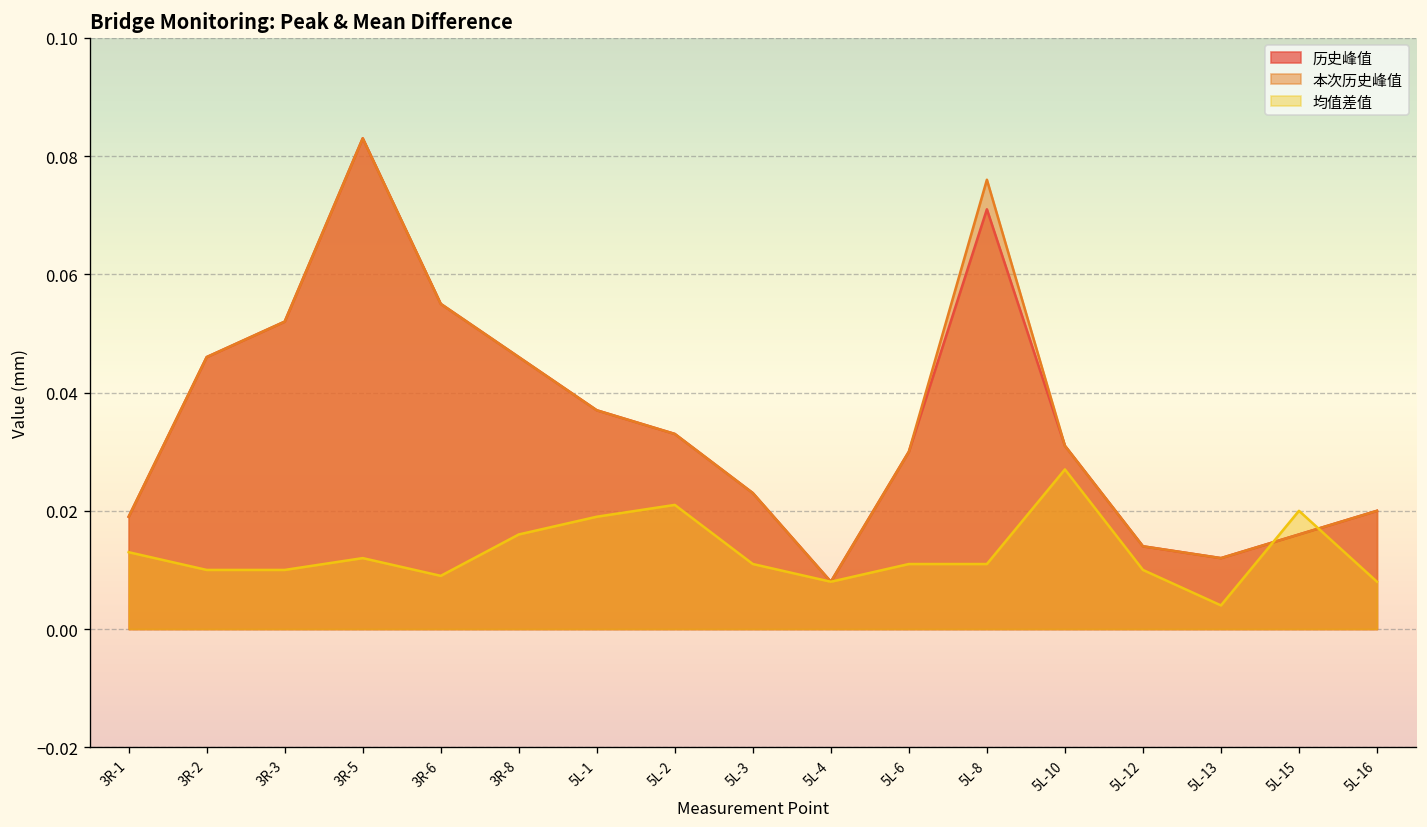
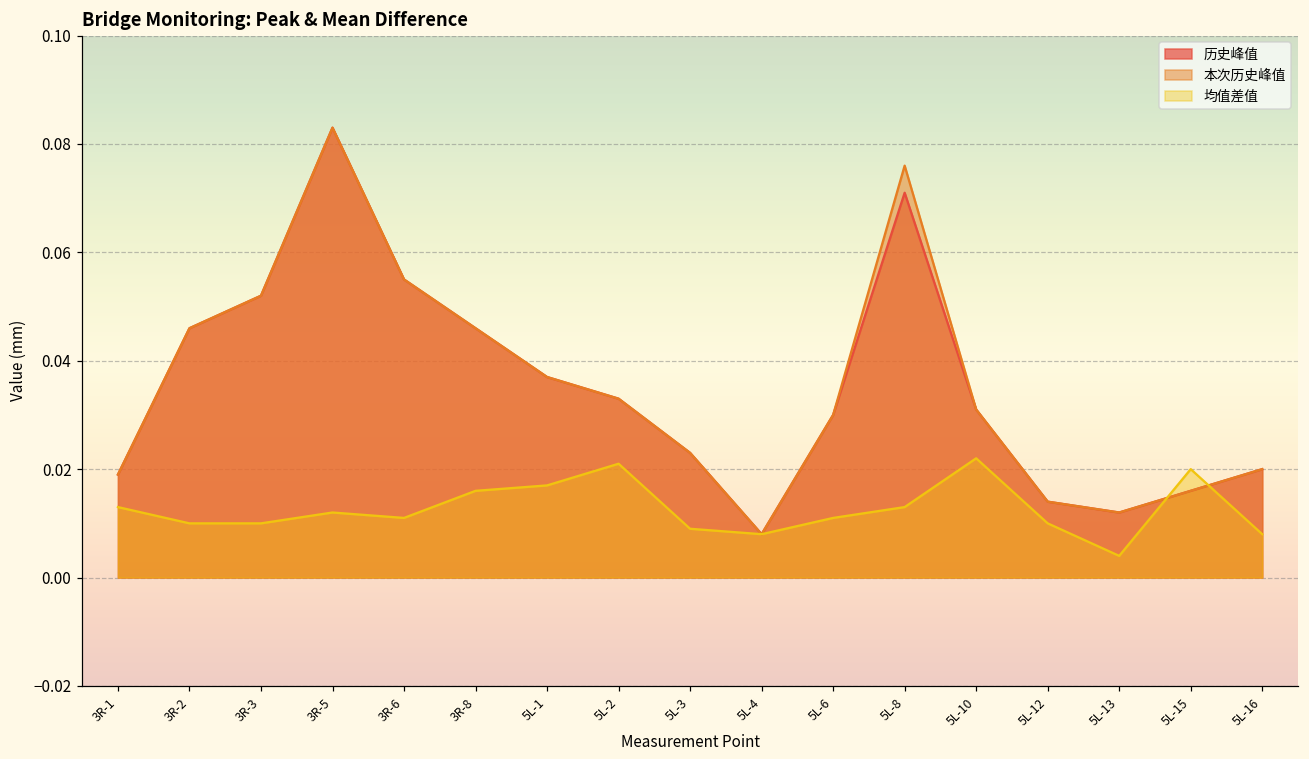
  {
    "均值差值": {
      "3R-1": 0.013,
      "3R-2": 0.010,
      "3R-3": 0.010,
      "3R-5": 0.012,
-     "3R-6": 0.009,
+     "3R-6": 0.011,
      "3R-8": 0.016,
-     "5L-1": 0.019,
+     "5L-1": 0.017,
      "5L-2": 0.021,
-     "5L-3": 0.011,
+     "5L-3": 0.009,
      "5L-6": 0.011,
-     "5L-8": 0.011,
-     "5L-10": 0.027,
+     "5L-8": 0.013,
+     "5L-10": 0.022,
      "5L-12": 0.010,
      "5L-13": 0.004,
      "5L-15": 0.020,
      "5L-16": 0.008
    }
  }
